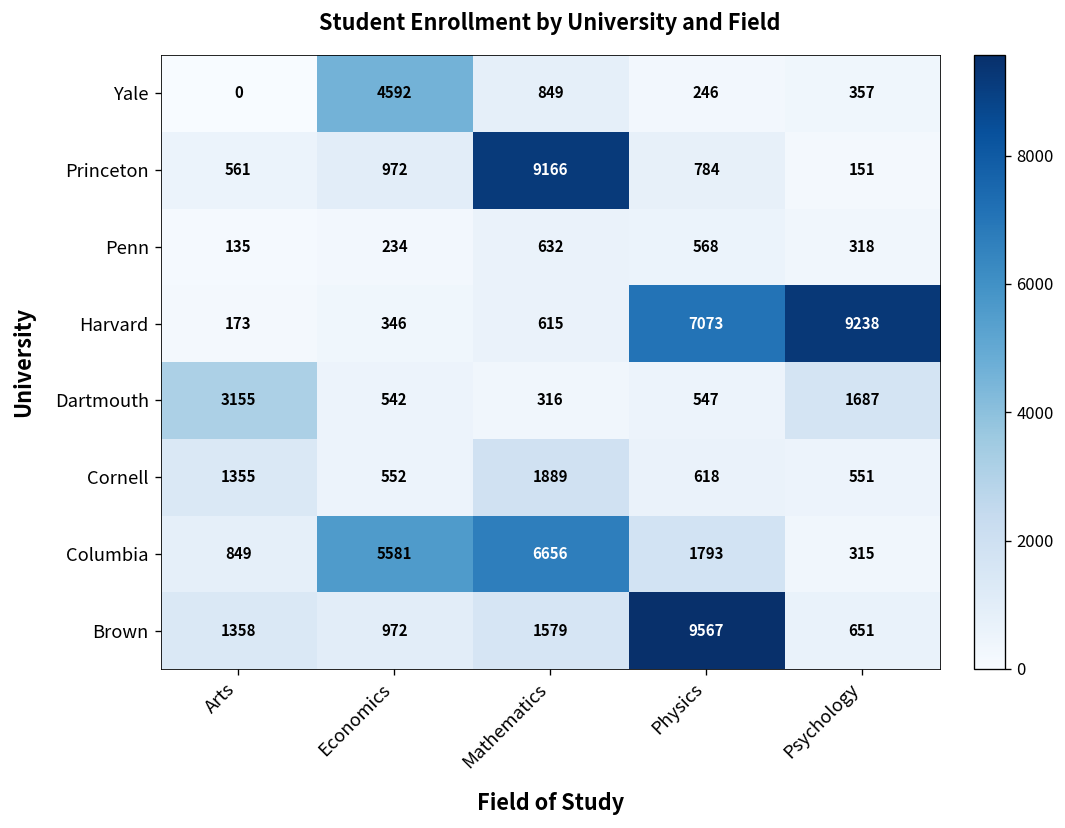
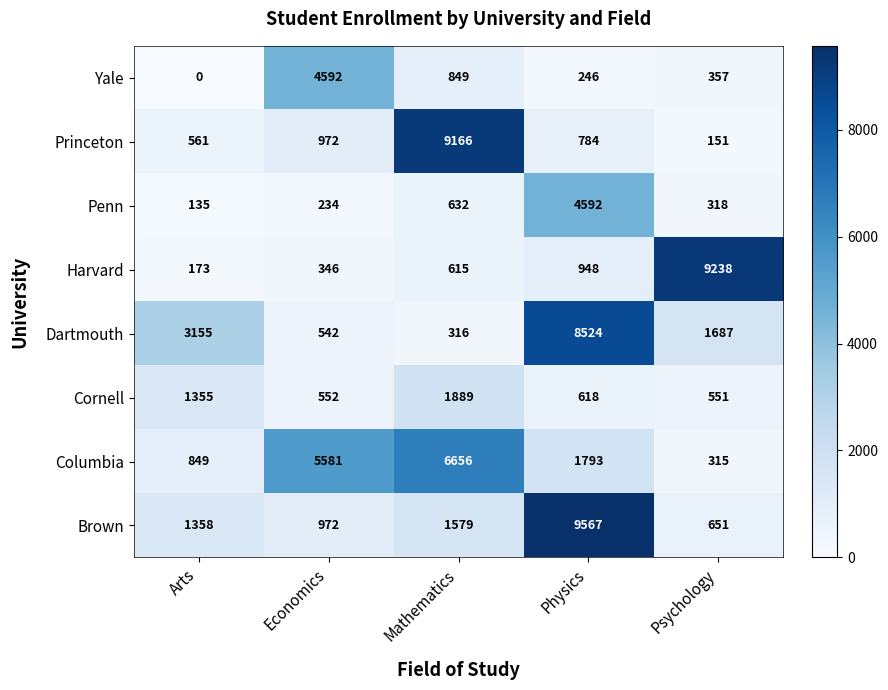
  {
    "Yale": {
      "Arts": 0,
      "Economics": 4592,
      "Mathematics": 849,
      "Physics": 246,
      "Psychology": 357
    },
    "Princeton": {
      "Arts": 561,
      "Economics": 972,
      "Mathematics": 9166,
      "Physics": 784,
      "Psychology": 151
    },
    "Penn": {
      "Arts": 135,
      "Economics": 234,
      "Mathematics": 632,
-     "Physics": 568,
+     "Physics": 4592,
      "Psychology": 318
    },
    "Harvard": {
      "Arts": 173,
      "Economics": 346,
      "Mathematics": 615,
-     "Physics": 7073,
+     "Physics": 948,
      "Psychology": 9238
    },
    "Dartmouth": {
      "Arts": 3155,
      "Economics": 542,
      "Mathematics": 316,
-     "Physics": 547,
+     "Physics": 8524,
      "Psychology": 1687
    },
    "Cornell": {
      "Arts": 1355,
      "Economics": 552,
      "Mathematics": 1889,
      "Physics": 618,
      "Psychology": 551
    },
    "Columbia": {
      "Arts": 849,
      "Economics": 5581,
      "Mathematics": 6656,
      "Physics": 1793,
      "Psychology": 315
    },
    "Brown": {
      "Arts": 1358,
      "Economics": 972,
      "Mathematics": 1579,
      "Physics": 9567,
      "Psychology": 651
    }
  }
